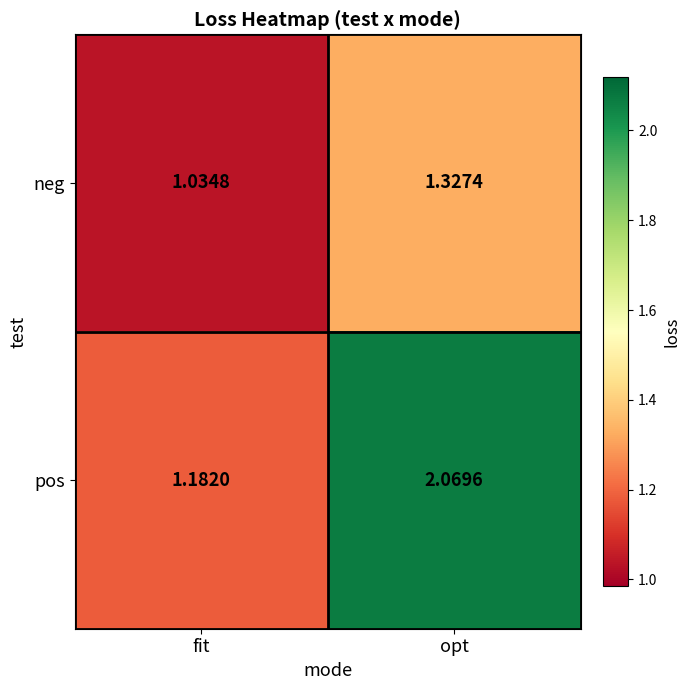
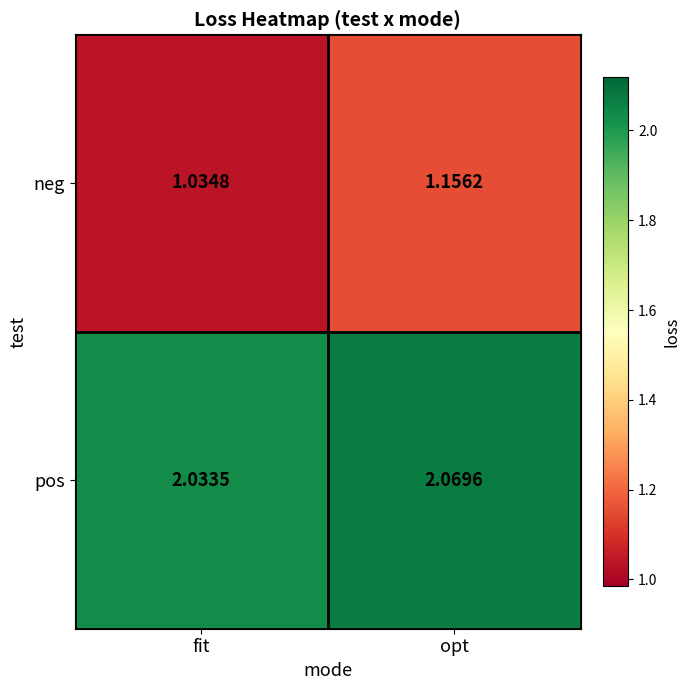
  {
    "neg": {
      "fit": 1.0348,
-     "opt": 1.3274
+     "opt": 1.1562
    },
    "pos": {
-     "fit": 1.1820,
+     "fit": 2.0335,
      "opt": 2.0696
    }
  }
